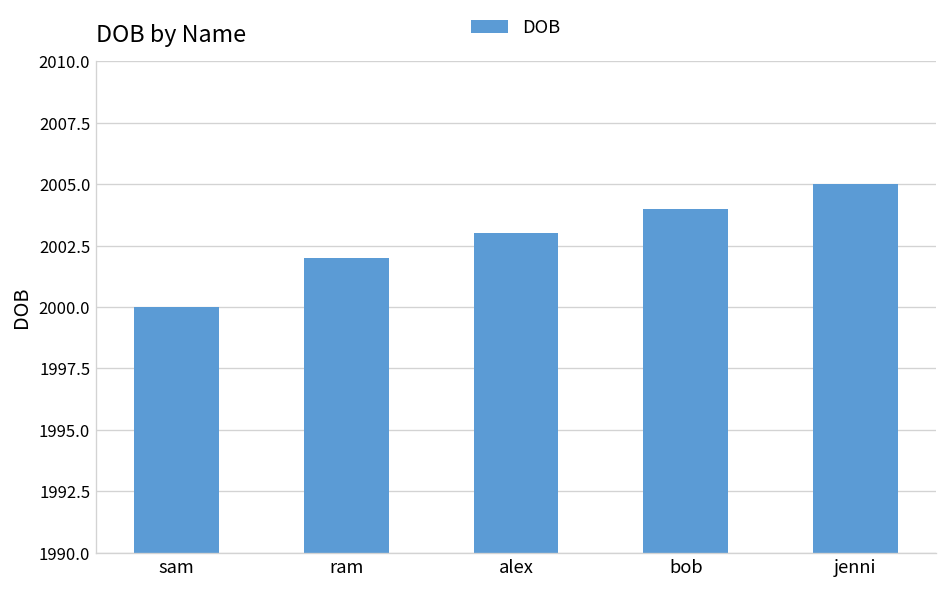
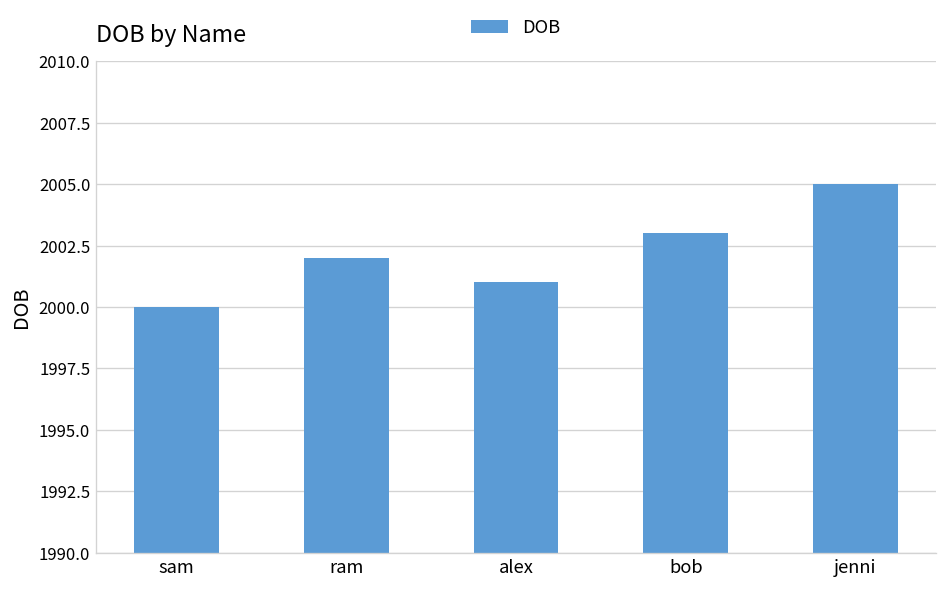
  {
    "sam": 2000,
    "ram": 2002,
-   "alex": 2003,
-   "bob": 2004,
+   "alex": 2001,
+   "bob": 2003,
    "jenni": 2005
  }
